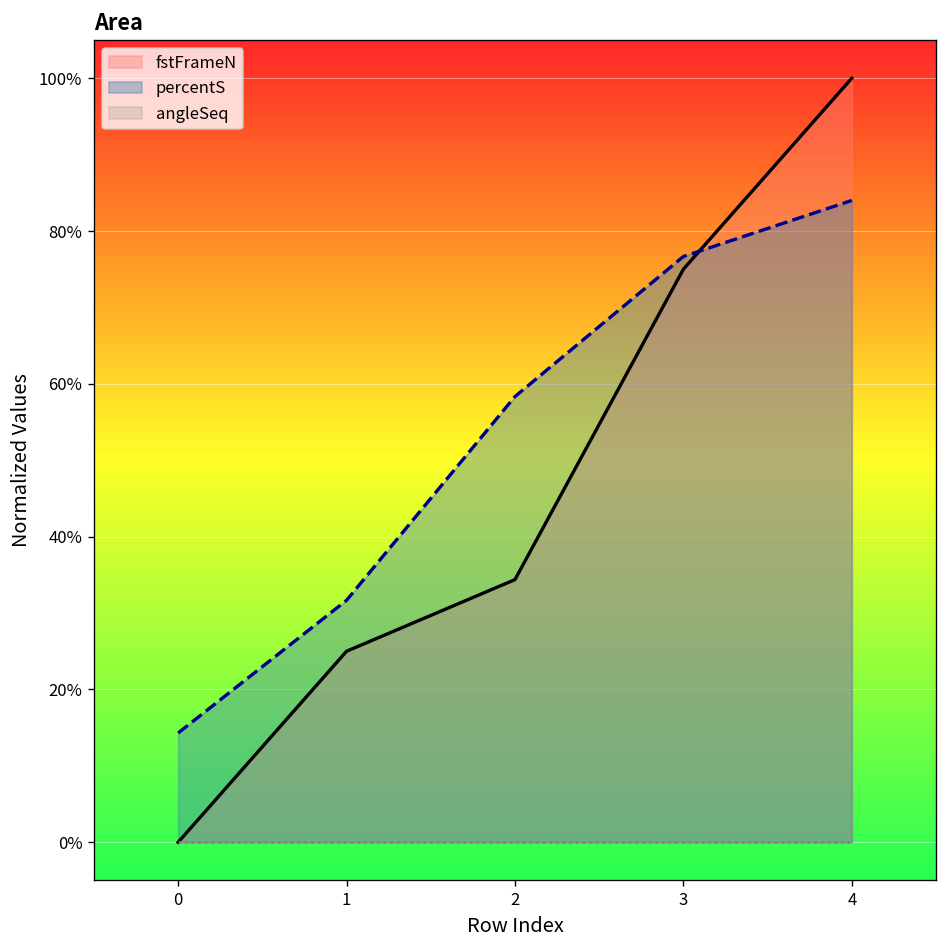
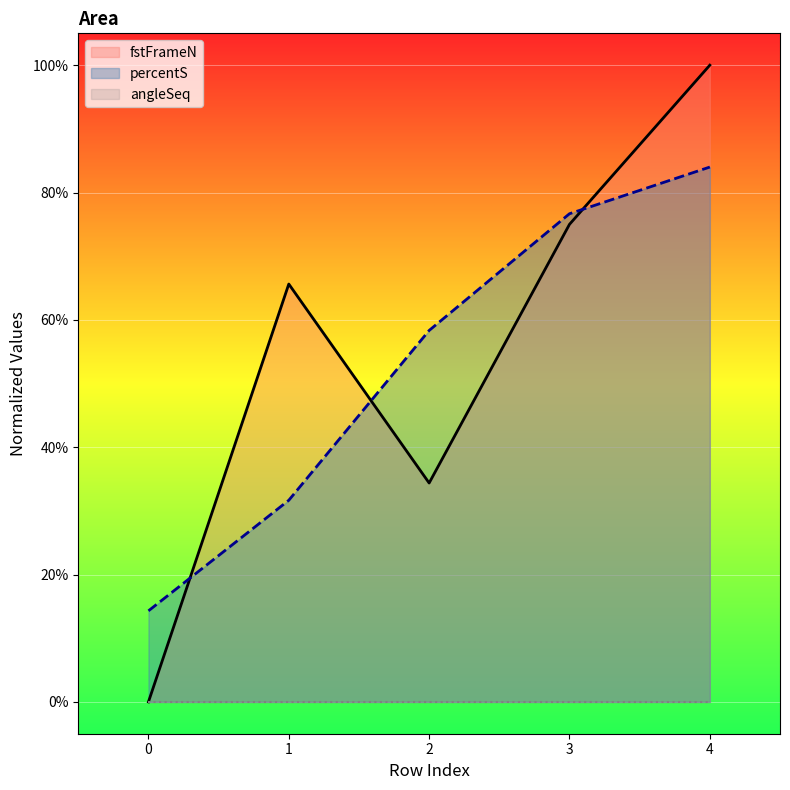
  {
    "fstFrameN": {
-     "1": "25%",
+     "1": "66%",
      "2": "34%",
      "3": "75%",
      "4": "100%"
    },
    "percentS": {
      "0": "14%",
      "1": "32%",
      "2": "58%",
      "3": "77%",
      "4": "84%"
    },
    "angleSeq": {
      "1": "0%",
      "2": "0%",
      "3": "0%",
      "4": "0%"
    }
  }
